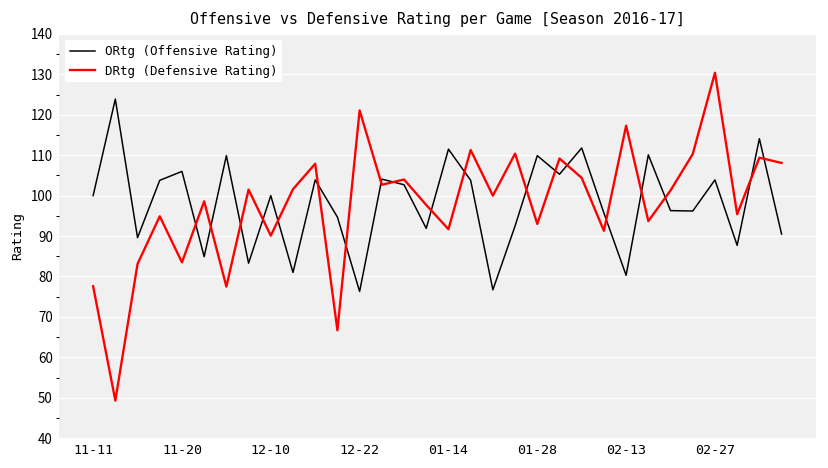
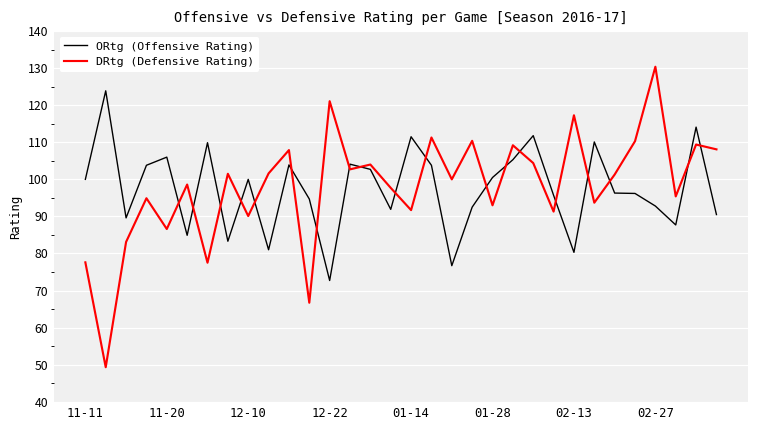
  {
    "ORtg (Offensive Rating)": {
      "11-11": 100,
      "11-20": 106,
      "12-10": 100,
-     "12-22": 76,
+     "12-22": 73,
      "01-14": 112,
-     "01-28": 110,
+     "01-28": 101,
      "02-13": 80,
-     "02-27": 104
+     "02-27": 93
    },
    "DRtg (Defensive Rating)": {
      "11-11": 78,
-     "11-20": 84,
+     "11-20": 87,
      "12-10": 90,
      "12-22": 121,
      "01-14": 92,
      "01-28": 93,
      "02-13": 117,
      "02-27": 130
    }
  }
